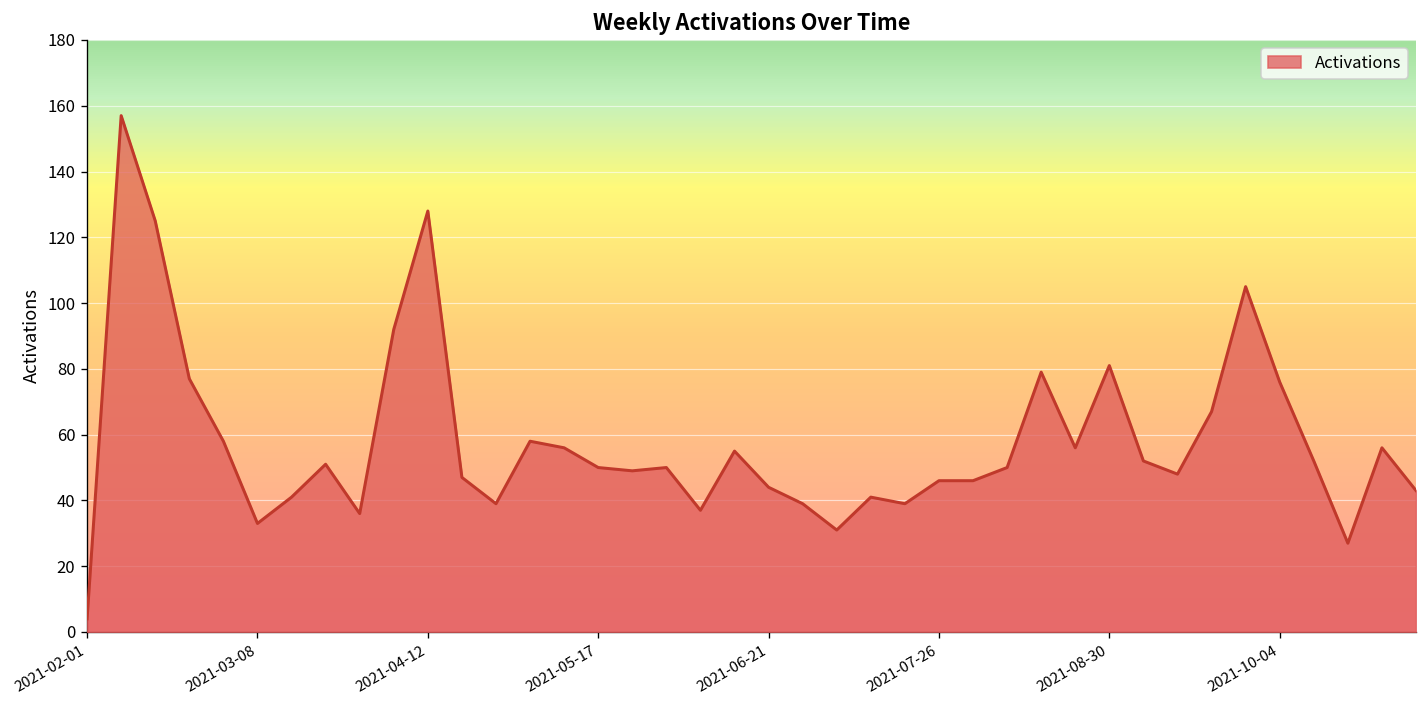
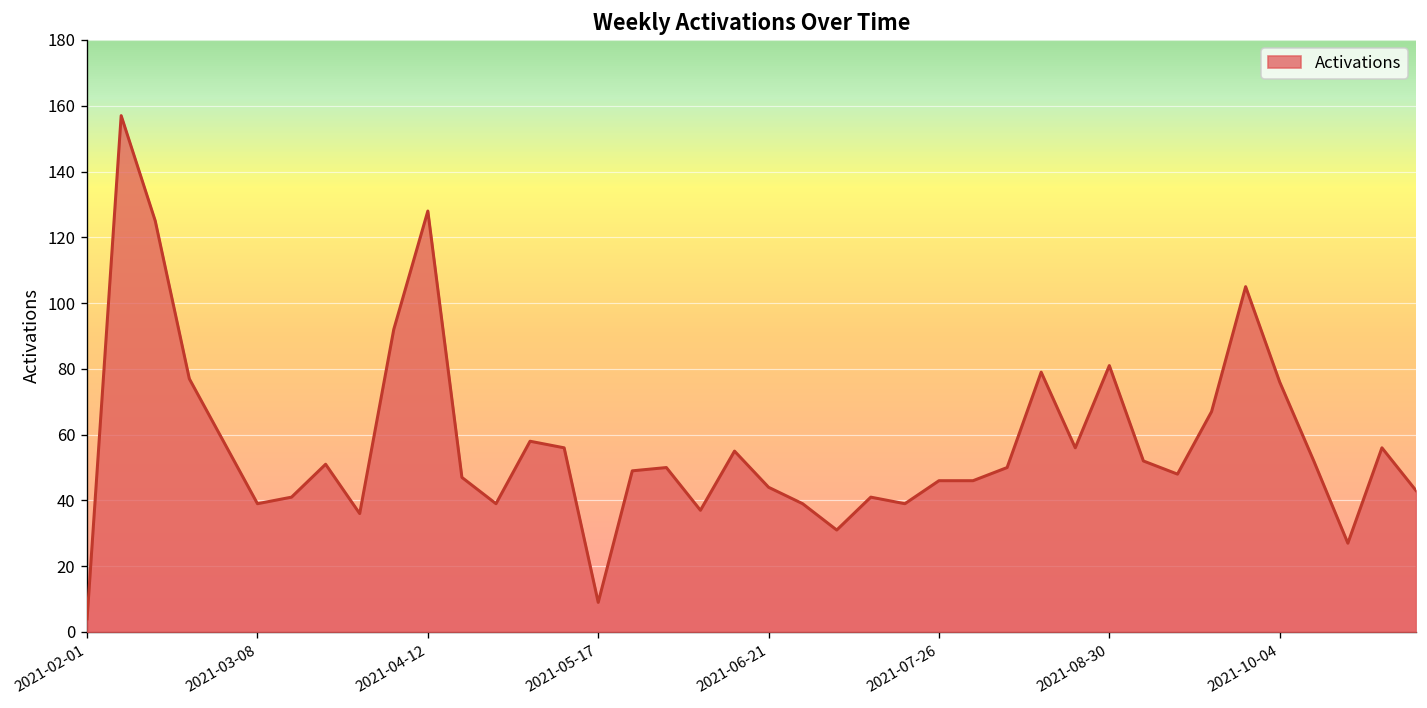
  {
    "2021-02-01": 4,
-   "2021-03-08": 33,
+   "2021-03-08": 39,
    "2021-04-12": 128,
-   "2021-05-17": 50,
+   "2021-05-17": 9,
    "2021-06-21": 44,
    "2021-07-26": 46,
    "2021-08-30": 81,
    "2021-10-04": 76
  }
